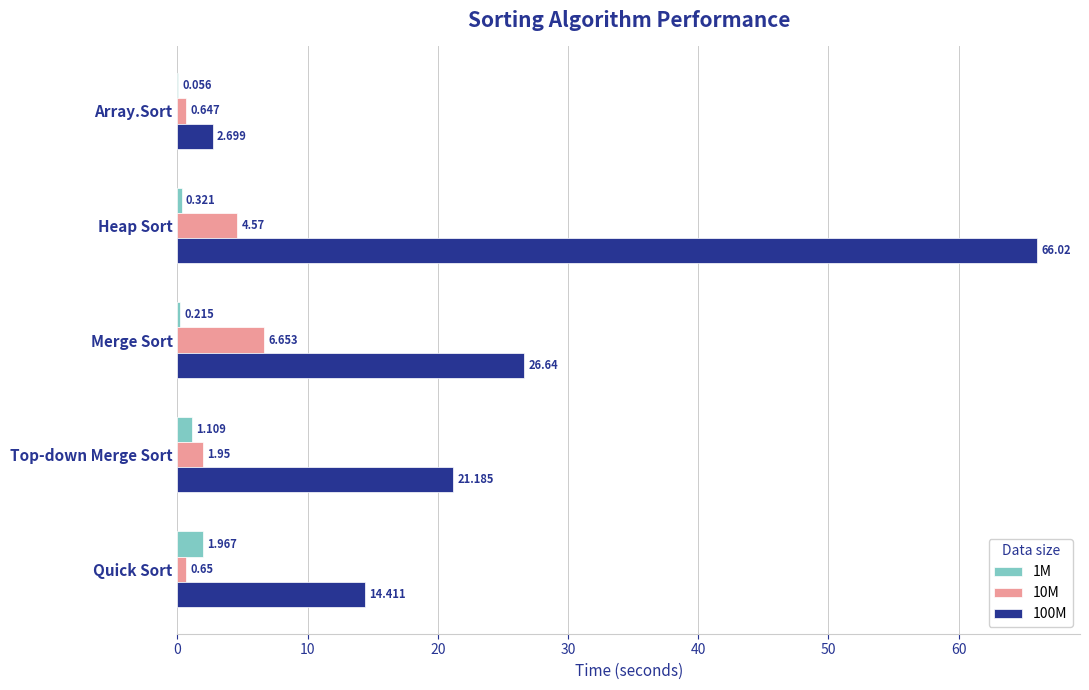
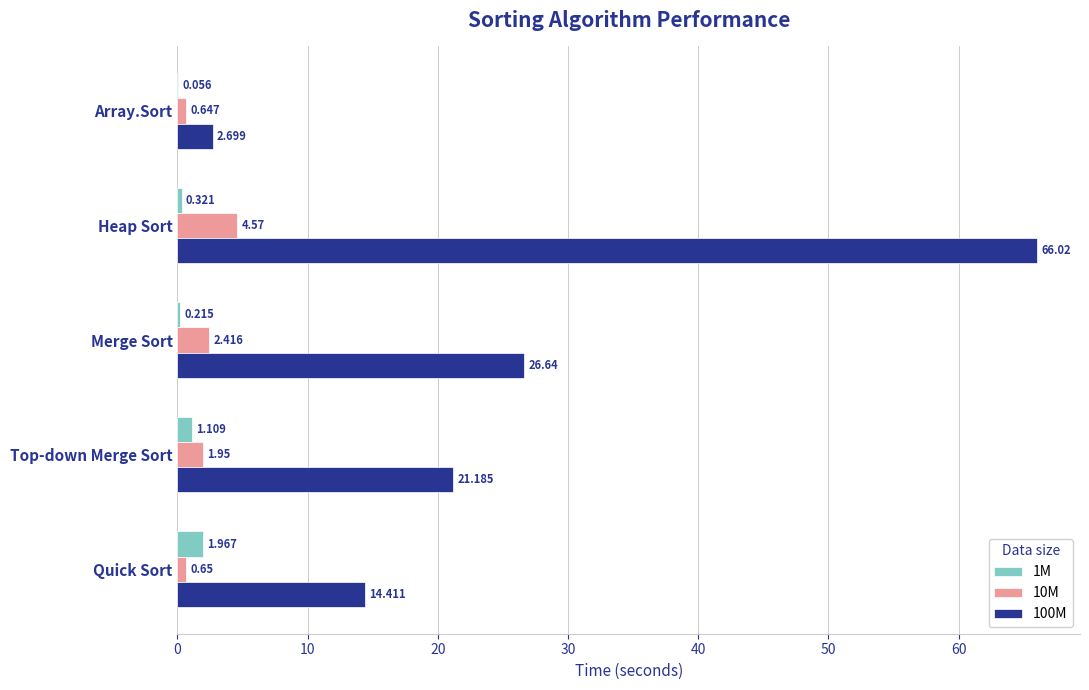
  {
    "1M": {
      "Array.Sort": 0.056,
      "Heap Sort": 0.321,
      "Merge Sort": 0.215,
      "Top-down Merge Sort": 1.109,
      "Quick Sort": 1.967
    },
    "10M": {
      "Array.Sort": 0.647,
      "Heap Sort": 4.57,
-     "Merge Sort": 6.653,
+     "Merge Sort": 2.416,
      "Top-down Merge Sort": 1.95,
      "Quick Sort": 0.65
    },
    "100M": {
      "Array.Sort": 2.699,
      "Heap Sort": 66.02,
      "Merge Sort": 26.64,
      "Top-down Merge Sort": 21.185,
      "Quick Sort": 14.411
    }
  }
